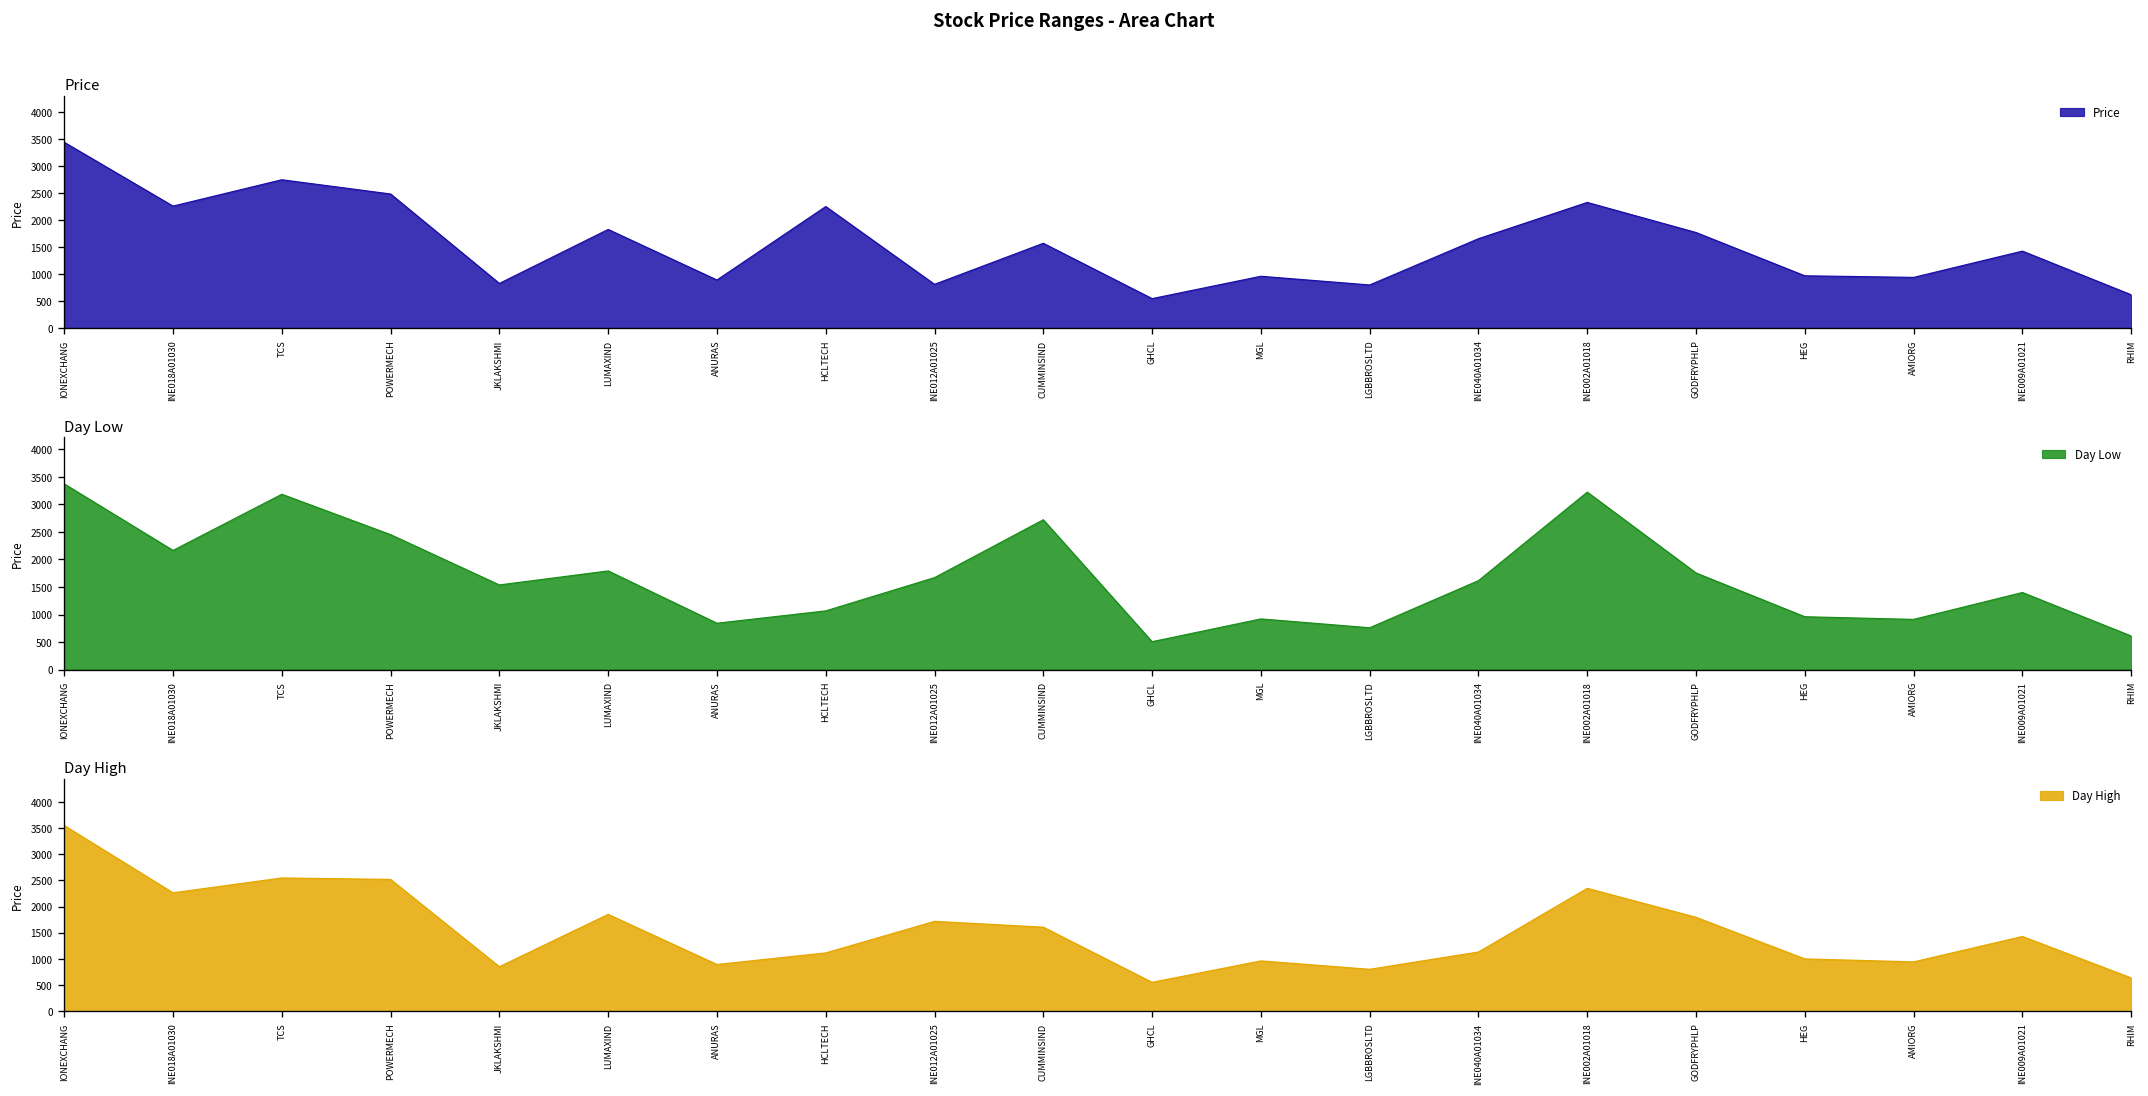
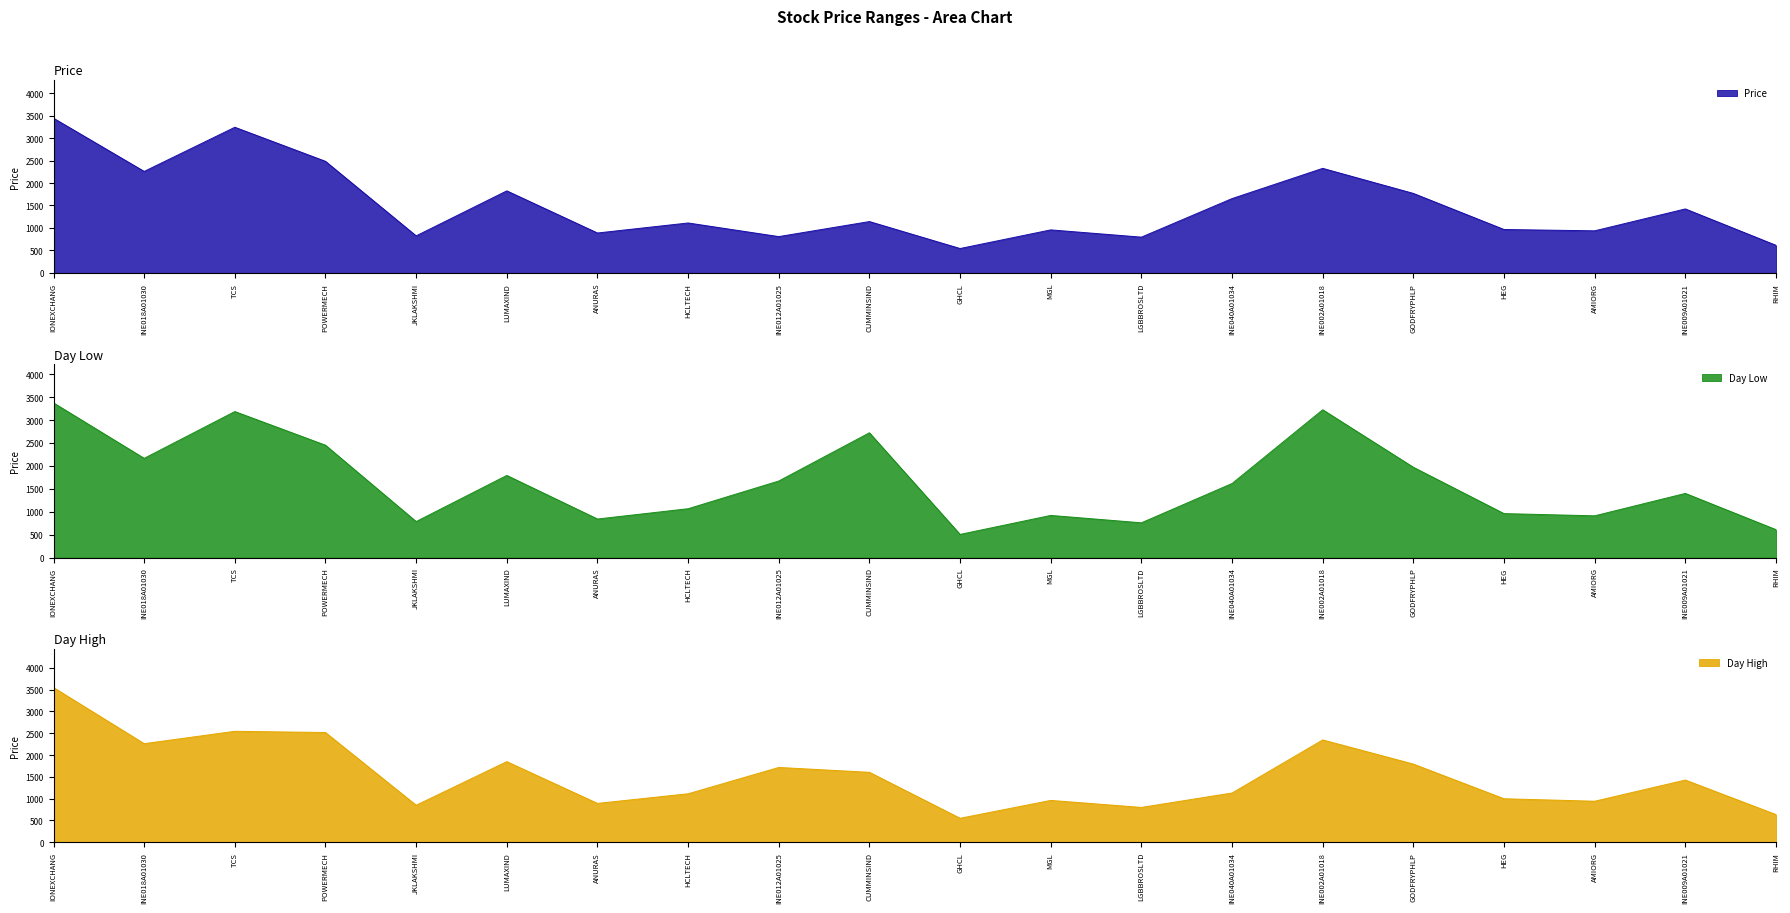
  {
    "Price": {
      "IONEXCHANG": 3400,
      "INE018A01030": 2300,
-     "TCS": 2700,
+     "TCS": 3200,
      "POWERMECH": 2500,
      "JKLAKSHMI": 800,
      "LUMAXIND": 1800,
      "ANURAS": 900,
-     "HCLTECH": 2200,
+     "HCLTECH": 1100,
      "INE012A01025": 800,
-     "CUMMINSIND": 1600,
+     "CUMMINSIND": 1100,
      "GHCL": 500,
      "MGL": 1000,
      "LGBBROSLTD": 800,
      "INE040A01034": 1700,
      "INE002A01018": 2300,
      "GODFRYPHLP": 1800,
      "HEG": 1000,
      "AMIORG": 900,
      "INE009A01021": 1400,
      "RHIM": 600
    },
    "Day Low": {
      "IONEXCHANG": 3400,
      "INE018A01030": 2200,
      "TCS": 3200,
      "POWERMECH": 2500,
-     "JKLAKSHMI": 1500,
+     "JKLAKSHMI": 800,
      "LUMAXIND": 1800,
      "ANURAS": 800,
      "HCLTECH": 1100,
      "INE012A01025": 1700,
      "CUMMINSIND": 2700,
      "GHCL": 500,
      "MGL": 900,
      "LGBBROSLTD": 800,
      "INE040A01034": 1600,
      "INE002A01018": 3200,
-     "GODFRYPHLP": 1800,
+     "GODFRYPHLP": 2000,
      "HEG": 1000,
      "AMIORG": 900,
      "INE009A01021": 1400,
      "RHIM": 600
    },
    "Day High": {
      "IONEXCHANG": 3500,
      "INE018A01030": 2300,
      "TCS": 2500,
      "POWERMECH": 2500,
      "JKLAKSHMI": 900,
      "LUMAXIND": 1900,
      "ANURAS": 900,
      "HCLTECH": 1100,
      "INE012A01025": 1700,
      "CUMMINSIND": 1600,
      "GHCL": 600,
      "MGL": 1000,
      "LGBBROSLTD": 800,
      "INE040A01034": 1100,
      "INE002A01018": 2300,
      "GODFRYPHLP": 1800,
      "HEG": 1000,
      "AMIORG": 900,
      "INE009A01021": 1400,
      "RHIM": 600
    }
  }
